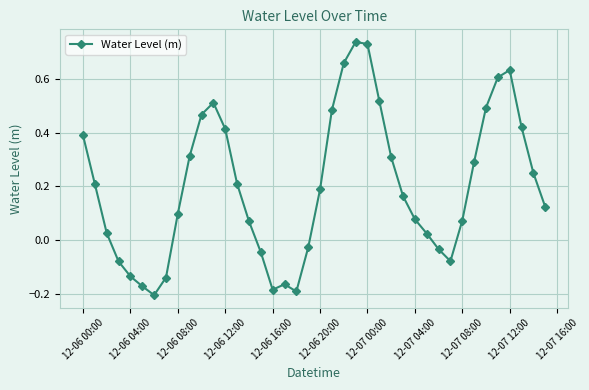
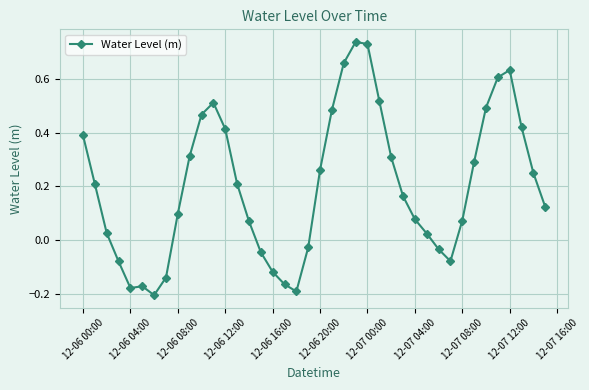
  {
    "12-06 00:00": 0.39,
-   "12-06 04:00": -0.14,
+   "12-06 04:00": -0.18,
    "12-06 08:00": 0.10,
    "12-06 12:00": 0.41,
-   "12-06 16:00": -0.19,
-   "12-06 20:00": 0.19,
+   "12-06 16:00": -0.12,
+   "12-06 20:00": 0.26,
    "12-07 00:00": 0.73,
    "12-07 04:00": 0.08,
    "12-07 08:00": 0.07,
    "12-07 12:00": 0.63
  }
